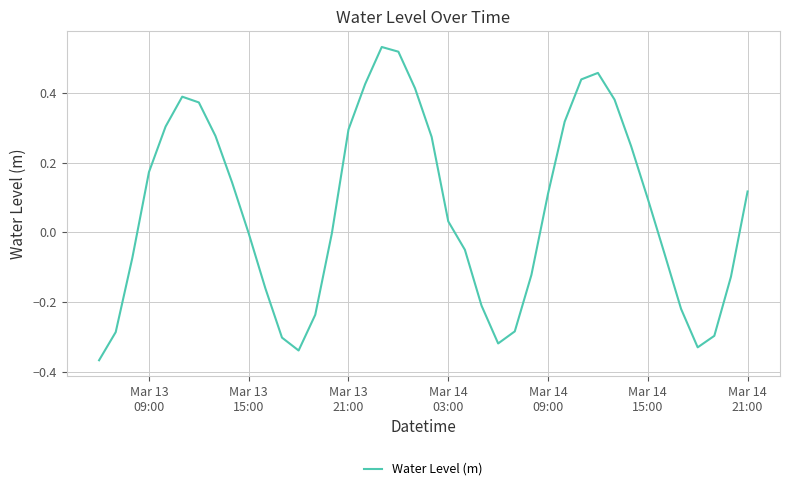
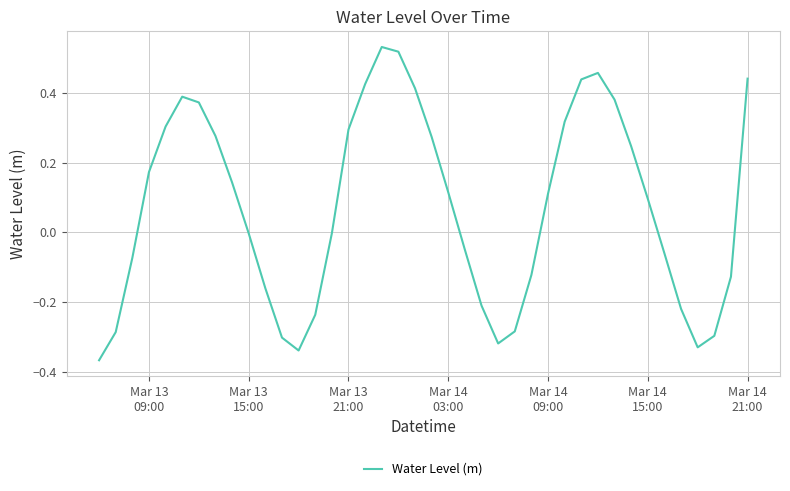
  {
    "Mar 13 09:00": 0.17,
    "Mar 13 15:00": 0.00,
    "Mar 13 21:00": 0.29,
-   "Mar 14 03:00": 0.03,
+   "Mar 14 03:00": 0.11,
    "Mar 14 09:00": 0.11,
    "Mar 14 15:00": 0.10,
-   "Mar 14 21:00": 0.12
+   "Mar 14 21:00": 0.44
  }
